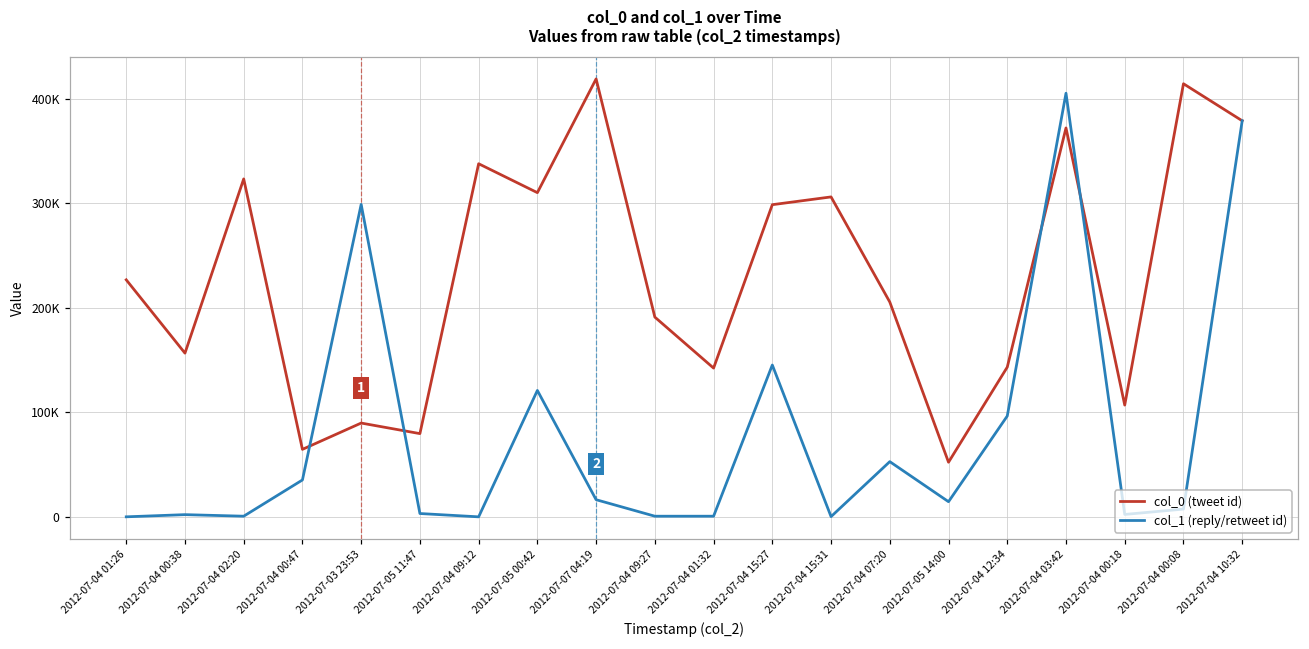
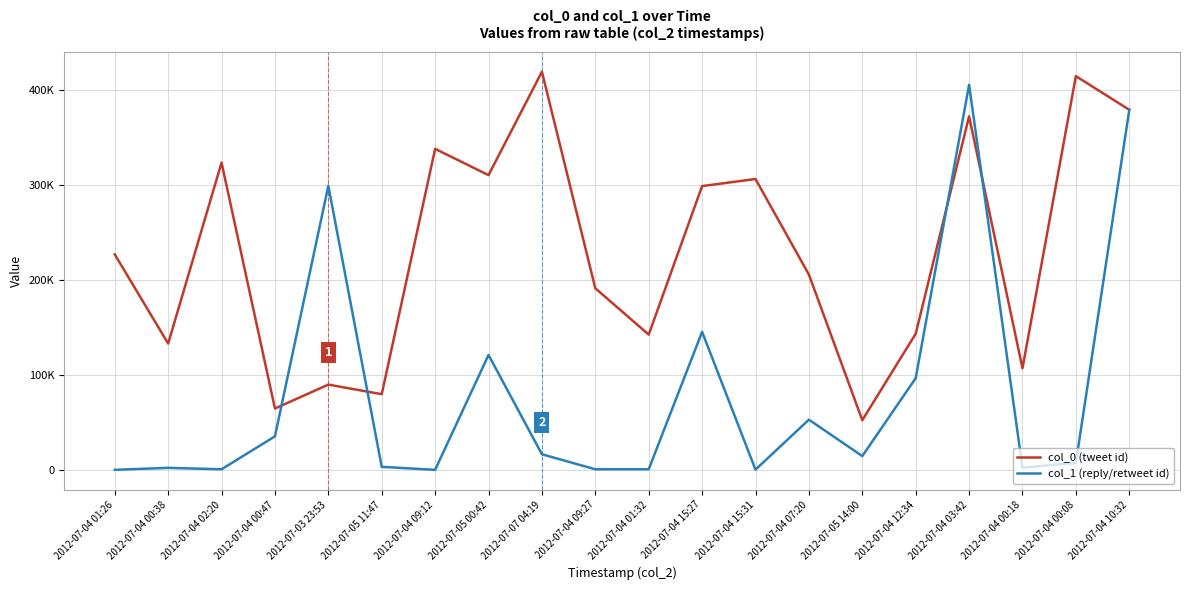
  {
    "col_0 (tweet id)": {
      "2012-07-04 01:26": 230000,
-     "2012-07-04 00:38": 160000,
+     "2012-07-04 00:38": 130000,
      "2012-07-04 02:20": 320000,
      "2012-07-04 00:47": 60000,
      "2012-07-03 23:53": 90000,
      "2012-07-05 11:47": 80000,
      "2012-07-04 09:12": 340000,
      "2012-07-05 00:42": 310000,
      "2012-07-07 04:19": 420000,
      "2012-07-04 09:27": 190000,
      "2012-07-04 01:32": 140000,
      "2012-07-04 15:27": 300000,
      "2012-07-04 15:31": 310000,
      "2012-07-04 07:20": 210000,
      "2012-07-05 14:00": 50000,
      "2012-07-04 12:34": 140000,
      "2012-07-04 03:42": 370000,
      "2012-07-04 00:18": 110000,
      "2012-07-04 00:08": 410000
    },
    "col_1 (reply/retweet id)": {
      "2012-07-04 01:26": 0,
      "2012-07-04 00:38": 0,
      "2012-07-04 02:20": 0,
      "2012-07-04 00:47": 40000,
      "2012-07-03 23:53": 300000,
      "2012-07-05 11:47": 0,
      "2012-07-04 09:12": 0,
      "2012-07-05 00:42": 120000,
      "2012-07-07 04:19": 20000,
      "2012-07-04 09:27": 0,
      "2012-07-04 01:32": 0,
      "2012-07-04 15:27": 150000,
      "2012-07-04 15:31": 0,
      "2012-07-04 07:20": 50000,
      "2012-07-05 14:00": 10000,
      "2012-07-04 12:34": 100000,
      "2012-07-04 03:42": 410000
    }
  }
